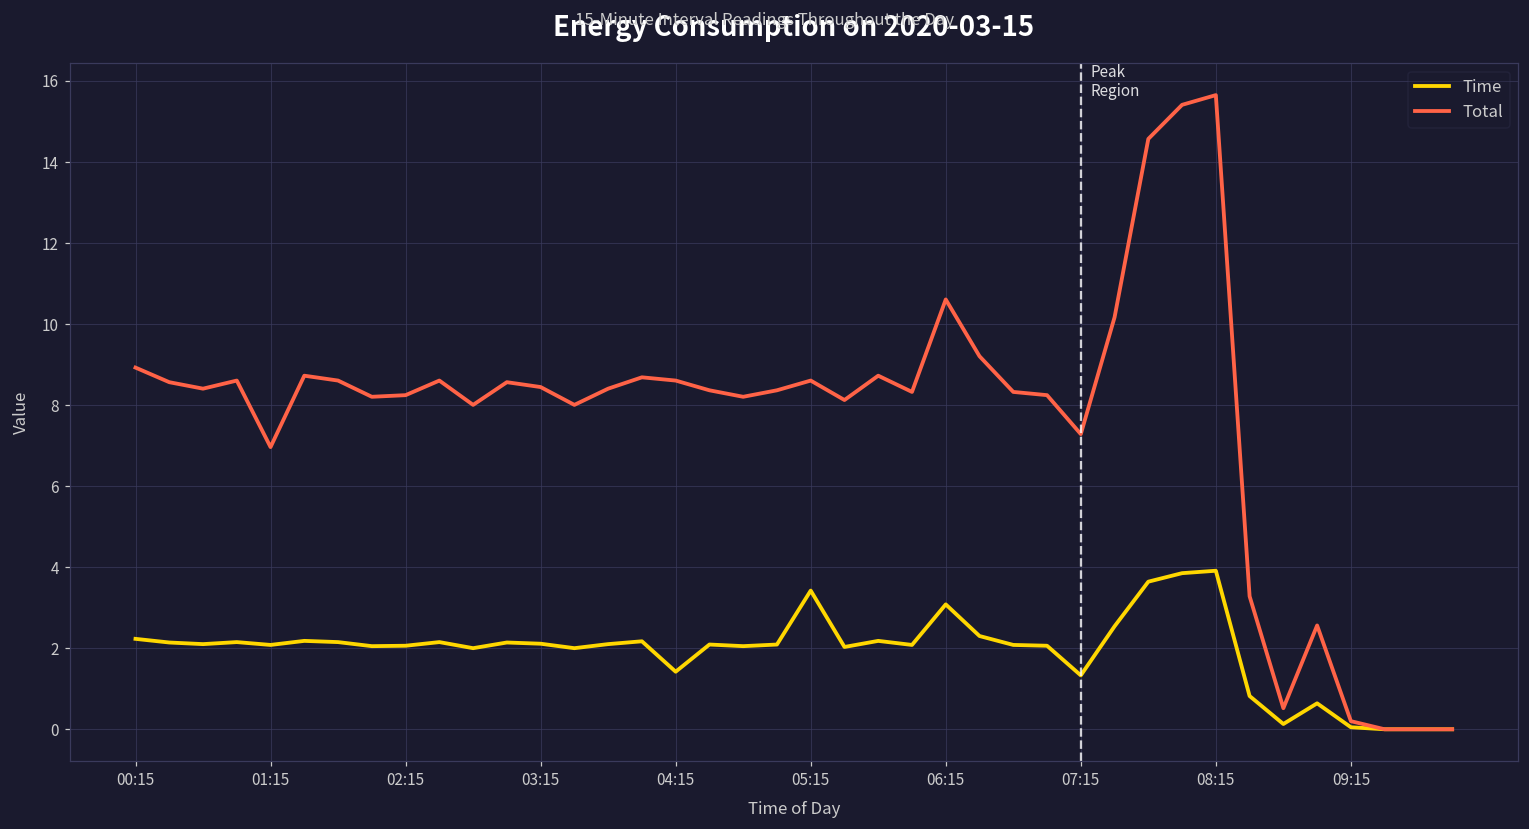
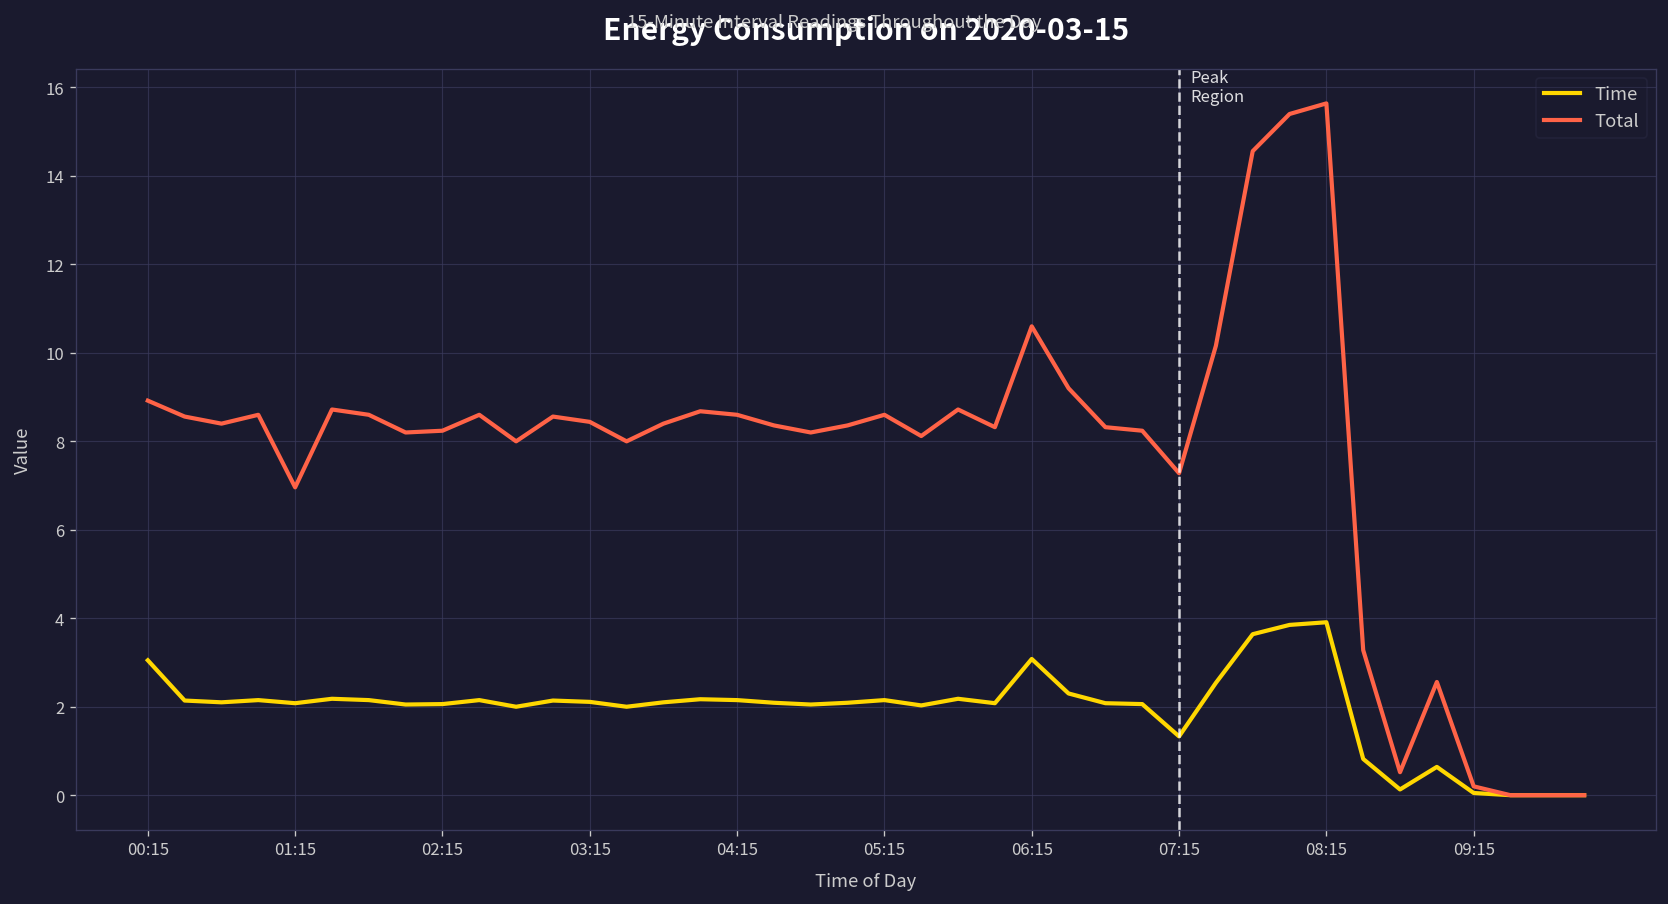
  {
    "Time": {
-     "00:15": 2.2,
+     "00:15": 3.1,
      "01:15": 2.1,
      "02:15": 2.1,
      "03:15": 2.1,
-     "04:15": 1.4,
-     "05:15": 3.4,
+     "04:15": 2.2,
+     "05:15": 2.2,
      "06:15": 3.1,
      "07:15": 1.3,
      "08:15": 3.9,
      "09:15": 0.1
    },
    "Total": {
      "00:15": 8.9,
      "01:15": 7.0,
      "02:15": 8.2,
      "03:15": 8.4,
      "04:15": 8.6,
      "05:15": 8.6,
      "06:15": 10.6,
      "07:15": 7.3,
      "08:15": 15.6,
      "09:15": 0.2
    }
  }
